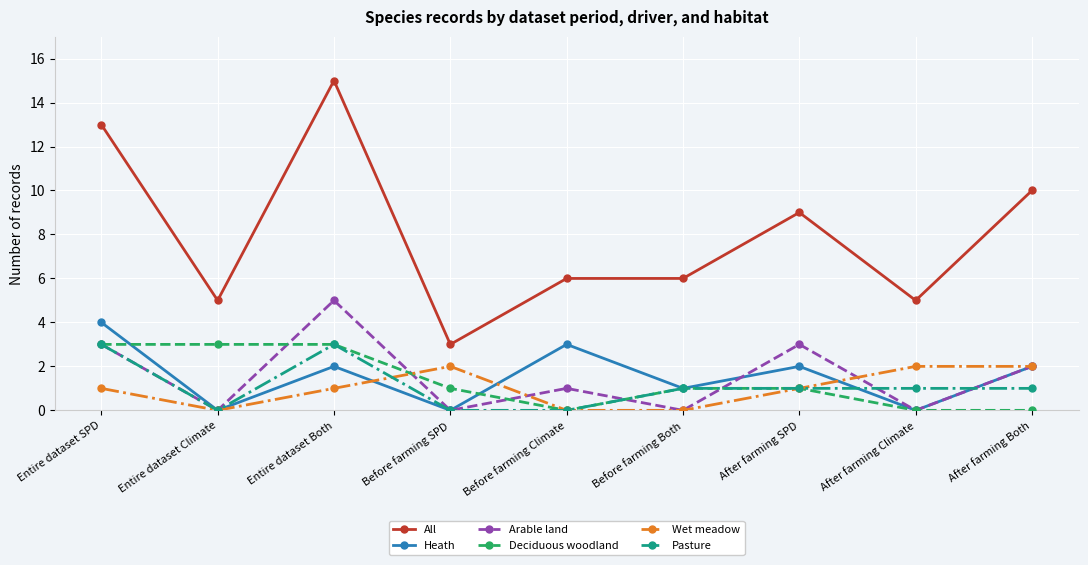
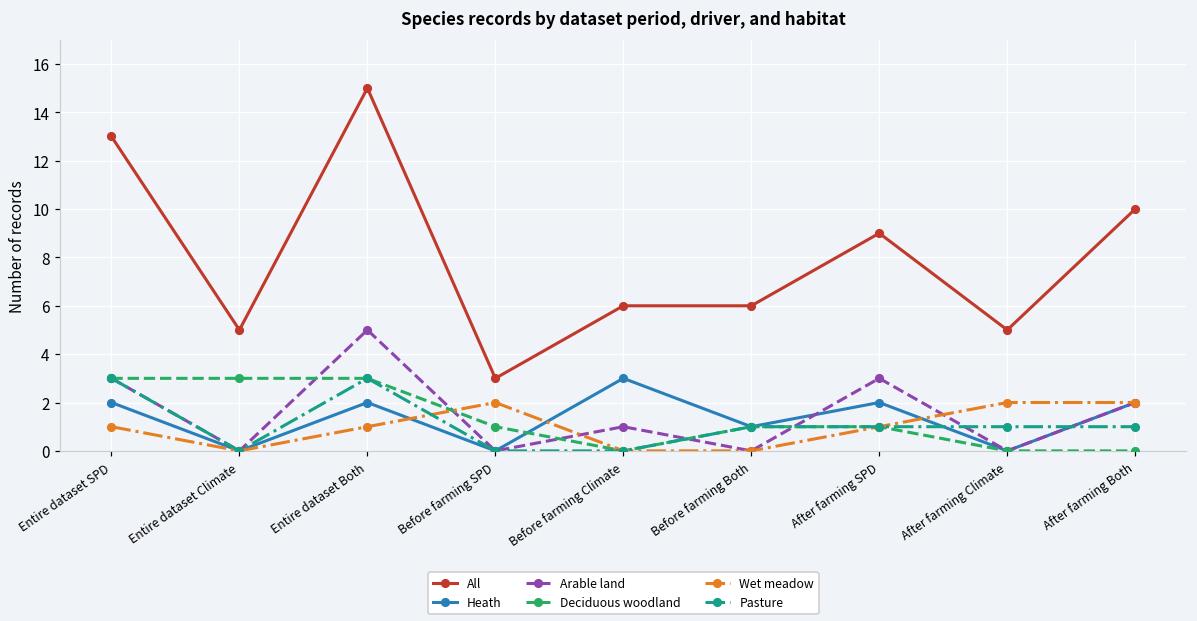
  {
    "All": {
      "Entire dataset SPD": 13,
      "Entire dataset Climate": 5,
      "Entire dataset Both": 15,
      "Before farming SPD": 3,
      "Before farming Climate": 6,
      "Before farming Both": 6,
      "After farming SPD": 9,
      "After farming Climate": 5,
      "After farming Both": 10
    },
    "Heath": {
-     "Entire dataset SPD": 4,
+     "Entire dataset SPD": 2,
      "Entire dataset Both": 2,
      "Before farming Climate": 3,
      "After farming SPD": 2
    },
    "Arable land": {
      "Entire dataset Both": 5,
      "Before farming Climate": 1,
      "After farming SPD": 3
    },
    "Wet meadow": {
      "Entire dataset SPD": 1,
      "Entire dataset Both": 1,
      "Before farming SPD": 2,
      "After farming Climate": 2
    }
  }
